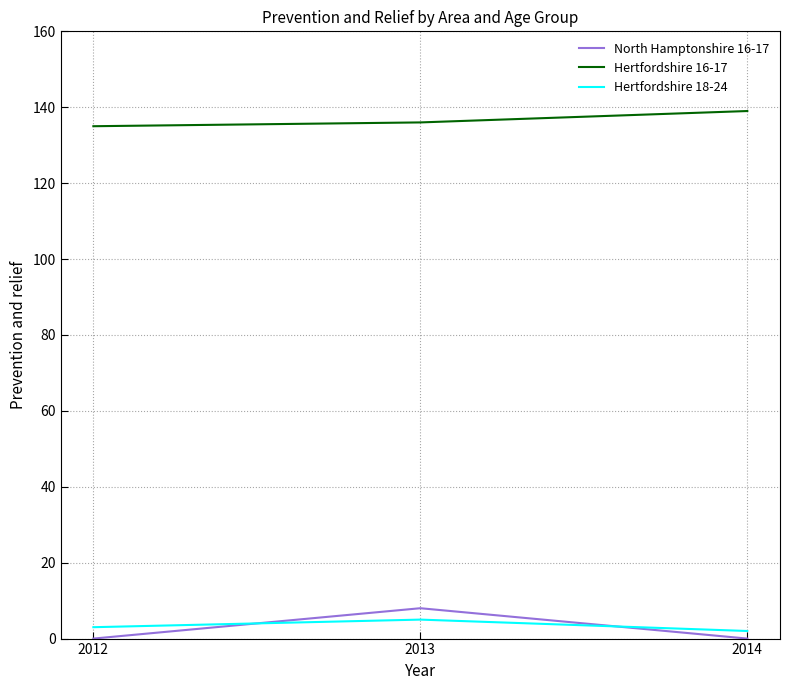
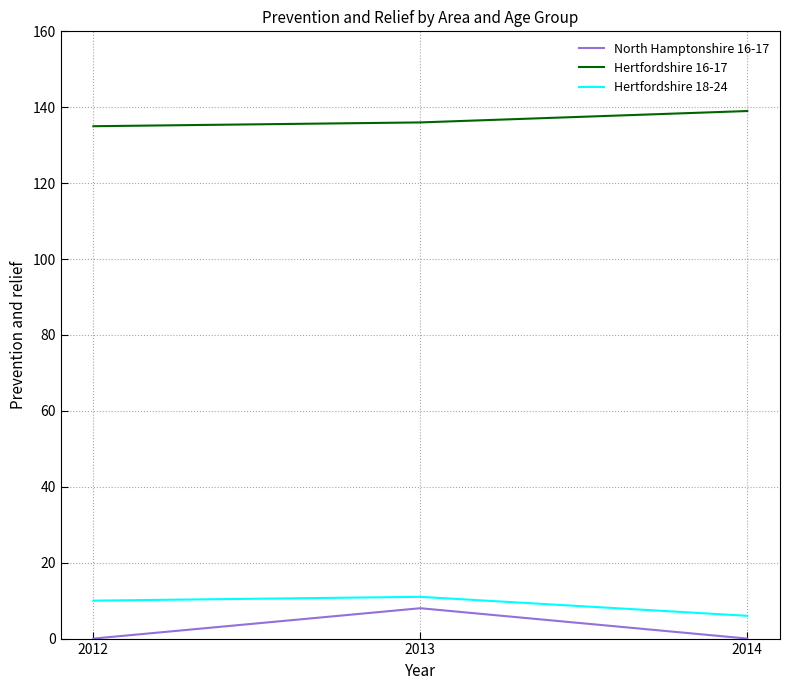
  {
    "North Hamptonshire 16-17": {
      "2012": 0,
      "2013": 8,
      "2014": 0
    },
    "Hertfordshire 16-17": {
      "2012": 135,
      "2013": 136,
      "2014": 139
    },
    "Hertfordshire 18-24": {
-     "2012": 3,
-     "2013": 5,
-     "2014": 2
+     "2012": 10,
+     "2013": 11,
+     "2014": 6
    }
  }
